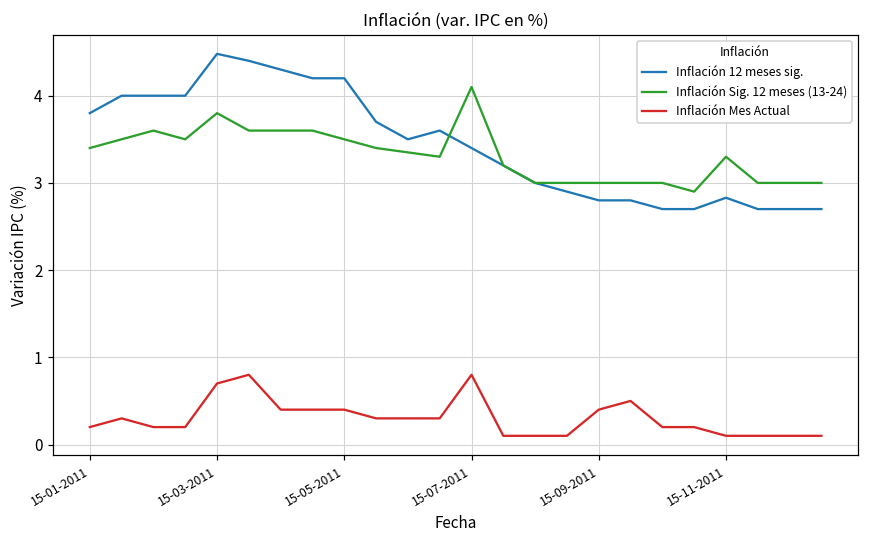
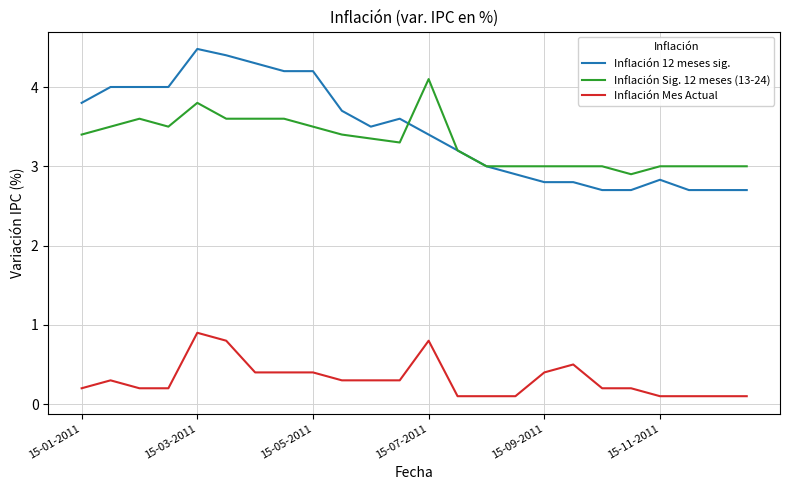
  {
    "Inflación 12 meses sig.": {
      "15-01-2011": 3.8,
      "15-03-2011": 4.5,
      "15-05-2011": 4.2,
      "15-07-2011": 3.4,
      "15-09-2011": 2.8,
      "15-11-2011": 2.8
    },
    "Inflación Sig. 12 meses (13-24)": {
      "15-01-2011": 3.4,
      "15-03-2011": 3.8,
      "15-05-2011": 3.5,
      "15-07-2011": 4.1,
      "15-09-2011": 3.0,
-     "15-11-2011": 3.3
+     "15-11-2011": 3.0
    },
    "Inflación Mes Actual": {
      "15-01-2011": 0.2,
-     "15-03-2011": 0.7,
+     "15-03-2011": 0.9,
      "15-05-2011": 0.4,
      "15-07-2011": 0.8,
      "15-09-2011": 0.4,
      "15-11-2011": 0.1
    }
  }
